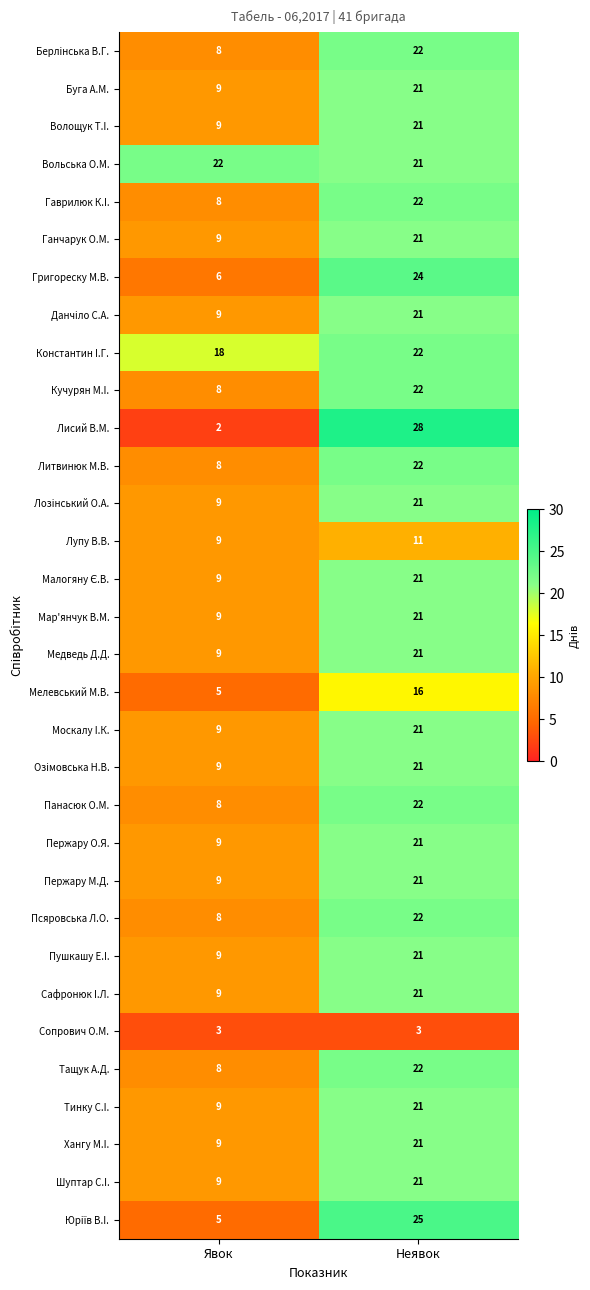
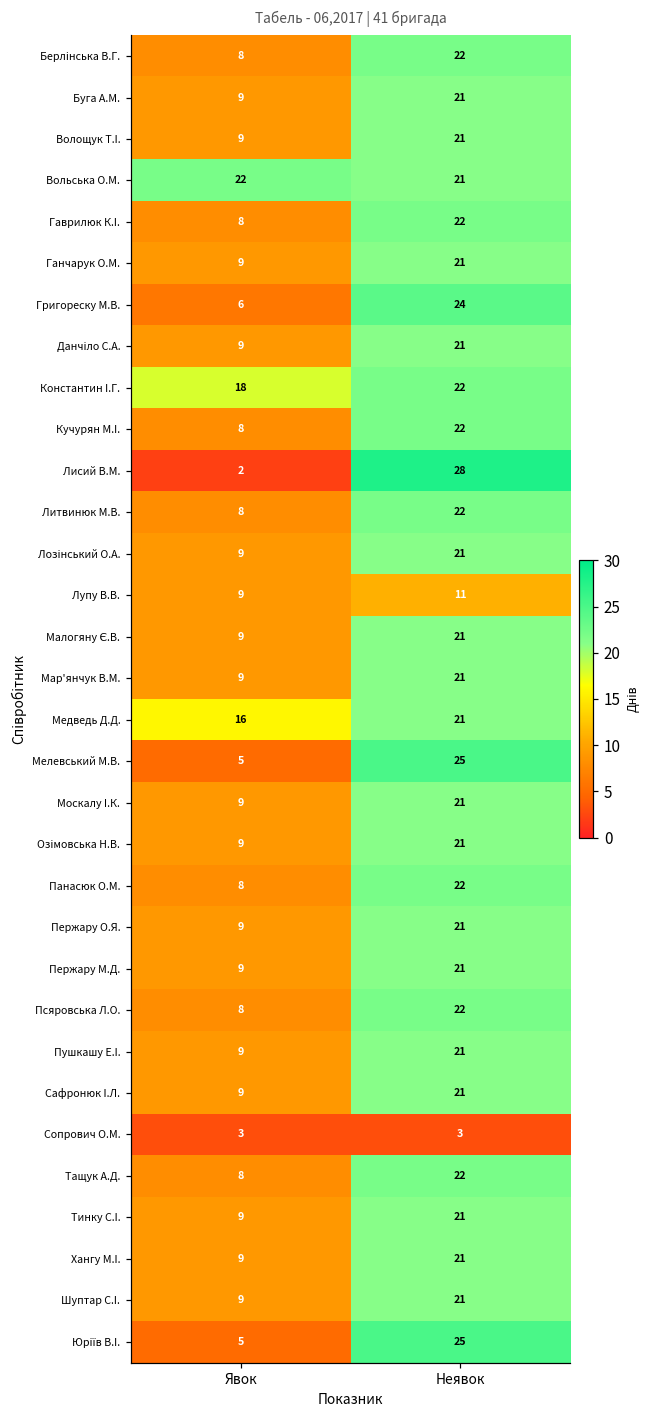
  {
    "Берлінська В.Г.": {
      "Явок": 8,
      "Неявок": 22
    },
    "Буга А.М.": {
      "Явок": 9,
      "Неявок": 21
    },
    "Волощук Т.І.": {
      "Явок": 9,
      "Неявок": 21
    },
    "Вольська О.М.": {
      "Явок": 22,
      "Неявок": 21
    },
    "Гаврилюк К.І.": {
      "Явок": 8,
      "Неявок": 22
    },
    "Ганчарук О.М.": {
      "Явок": 9,
      "Неявок": 21
    },
    "Григореску М.В.": {
      "Явок": 6,
      "Неявок": 24
    },
    "Данчіло С.А.": {
      "Явок": 9,
      "Неявок": 21
    },
    "Константин І.Г.": {
      "Явок": 18,
      "Неявок": 22
    },
    "Кучурян М.І.": {
      "Явок": 8,
      "Неявок": 22
    },
    "Лисий В.М.": {
      "Явок": 2,
      "Неявок": 28
    },
    "Литвинюк М.В.": {
      "Явок": 8,
      "Неявок": 22
    },
    "Лозінський О.А.": {
      "Явок": 9,
      "Неявок": 21
    },
    "Лупу В.В.": {
      "Явок": 9,
      "Неявок": 11
    },
    "Малогяну Є.В.": {
      "Явок": 9,
      "Неявок": 21
    },
    "Мар'янчук В.М.": {
      "Явок": 9,
      "Неявок": 21
    },
    "Медведь Д.Д.": {
-     "Явок": 9,
+     "Явок": 16,
      "Неявок": 21
    },
    "Мелевський М.В.": {
      "Явок": 5,
-     "Неявок": 16
+     "Неявок": 25
    },
    "Москалу І.К.": {
      "Явок": 9,
      "Неявок": 21
    },
    "Озімовська Н.В.": {
      "Явок": 9,
      "Неявок": 21
    },
    "Панасюк О.М.": {
      "Явок": 8,
      "Неявок": 22
    },
    "Пержару О.Я.": {
      "Явок": 9,
      "Неявок": 21
    },
    "Пержару М.Д.": {
      "Явок": 9,
      "Неявок": 21
    },
    "Псяровська Л.О.": {
      "Явок": 8,
      "Неявок": 22
    },
    "Пушкашу Е.І.": {
      "Явок": 9,
      "Неявок": 21
    },
    "Сафронюк І.Л.": {
      "Явок": 9,
      "Неявок": 21
    },
    "Сопрович О.М.": {
      "Явок": 3,
      "Неявок": 3
    },
    "Тащук А.Д.": {
      "Явок": 8,
      "Неявок": 22
    },
    "Тинку С.І.": {
      "Явок": 9,
      "Неявок": 21
    },
    "Хангу М.І.": {
      "Явок": 9,
      "Неявок": 21
    },
    "Шуптар С.І.": {
      "Явок": 9,
      "Неявок": 21
    },
    "Юріїв В.І.": {
      "Явок": 5,
      "Неявок": 25
    }
  }
